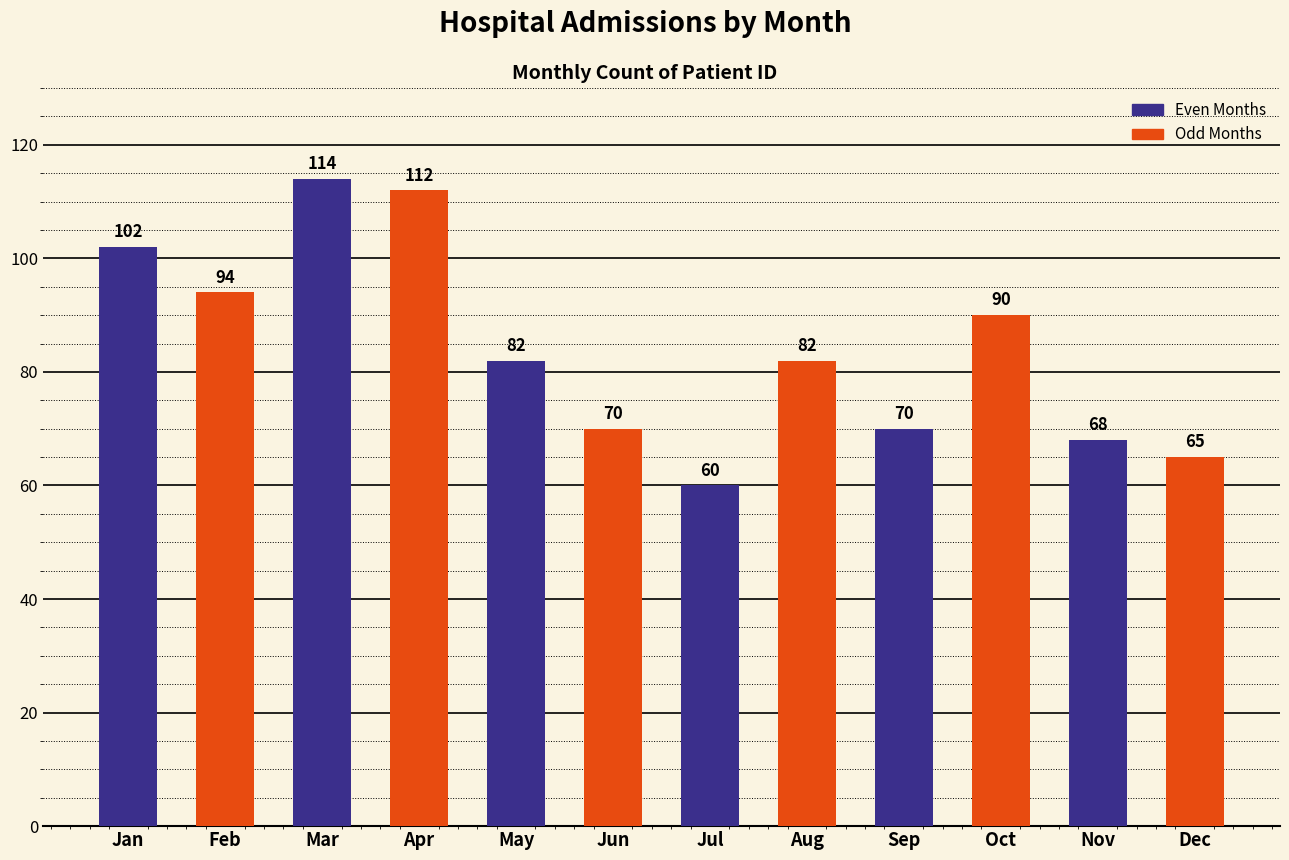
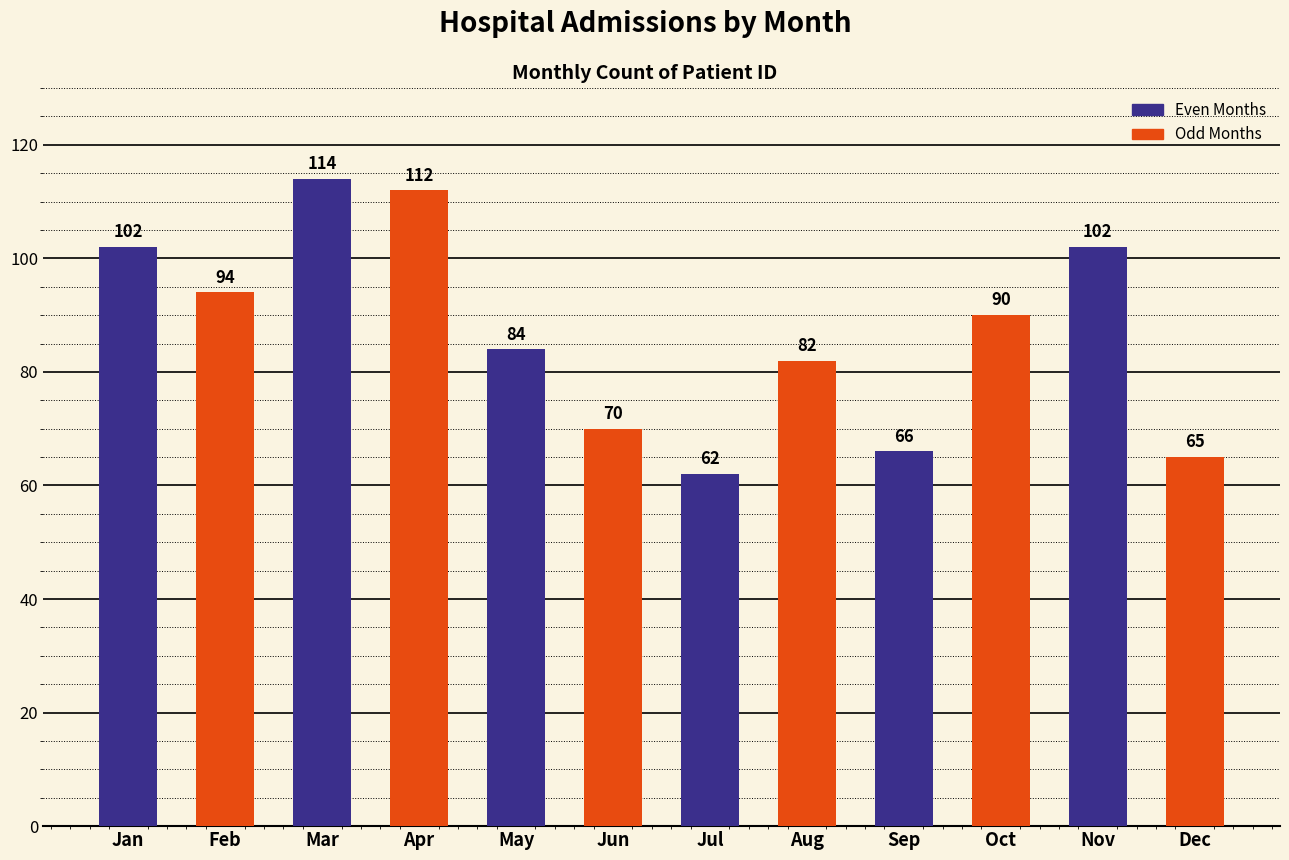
  {
    "Jan": 102,
    "Feb": 94,
    "Mar": 114,
    "Apr": 112,
-   "May": 82,
+   "May": 84,
    "Jun": 70,
-   "Jul": 60,
+   "Jul": 62,
    "Aug": 82,
-   "Sep": 70,
+   "Sep": 66,
    "Oct": 90,
-   "Nov": 68,
+   "Nov": 102,
    "Dec": 65
  }
